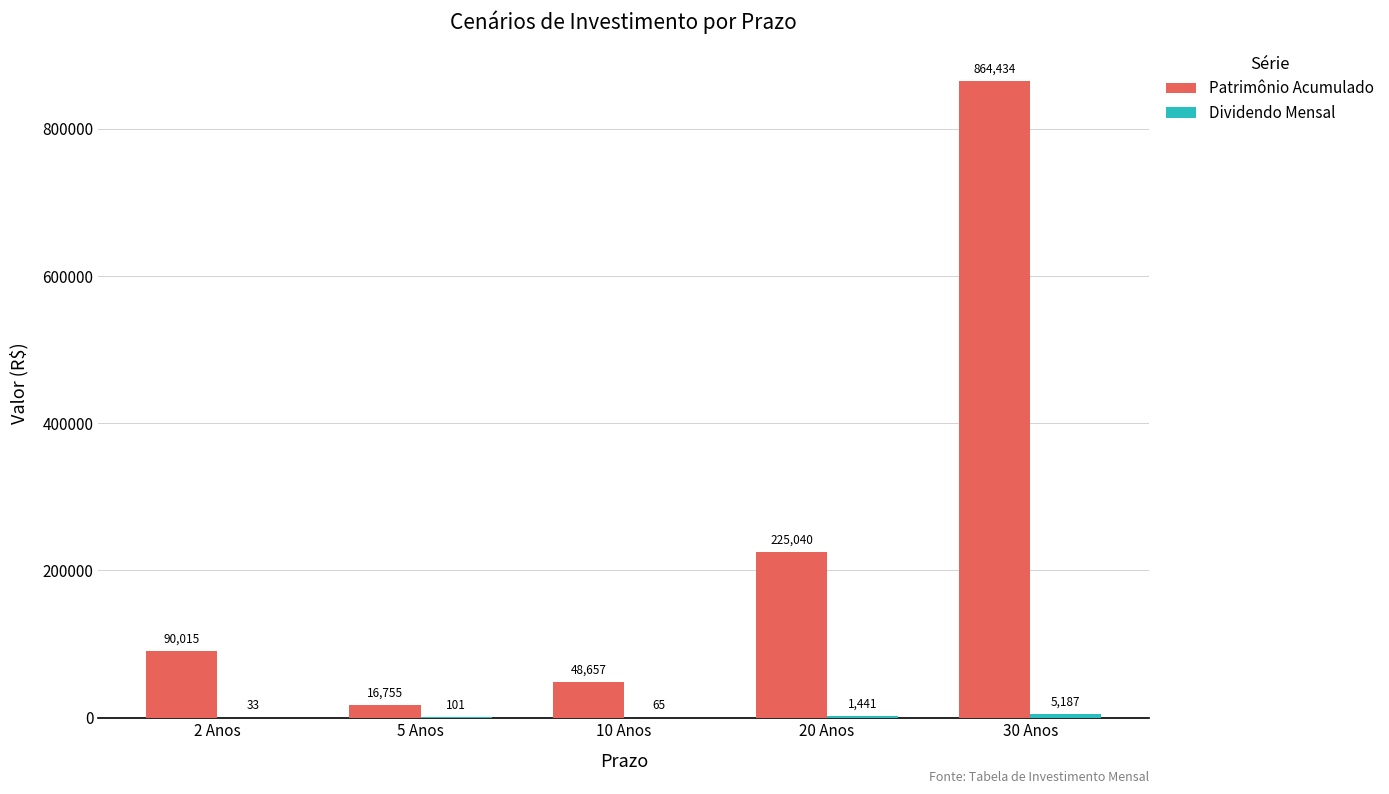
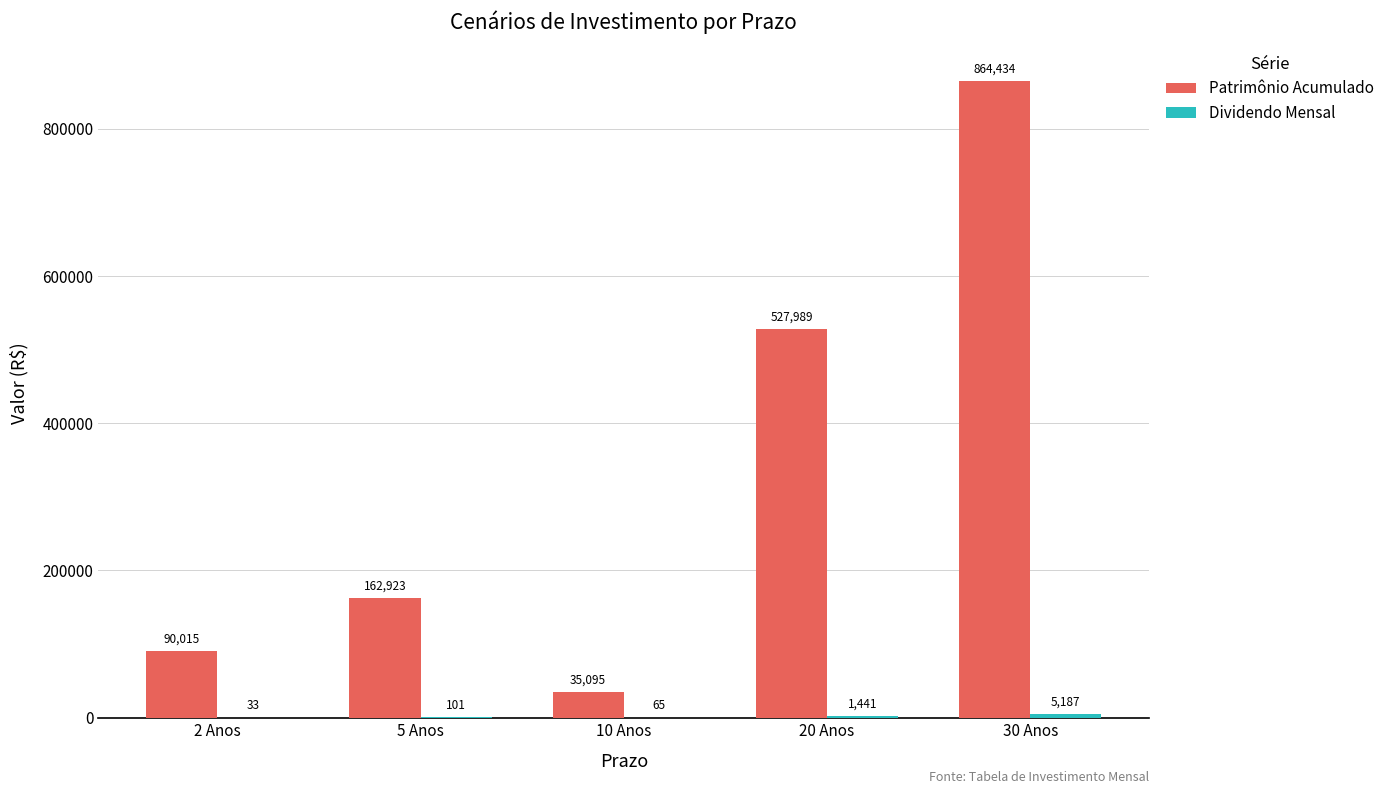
  {
    "Patrimônio Acumulado": {
      "2 Anos": "90,015",
-     "5 Anos": "16,755",
-     "10 Anos": "48,657",
-     "20 Anos": "225,040",
+     "5 Anos": "162,923",
+     "10 Anos": "35,095",
+     "20 Anos": "527,989",
      "30 Anos": "864,434"
    },
    "Dividendo Mensal": {
      "2 Anos": "33",
      "5 Anos": "101",
      "10 Anos": "65",
      "20 Anos": "1,441",
      "30 Anos": "5,187"
    }
  }
